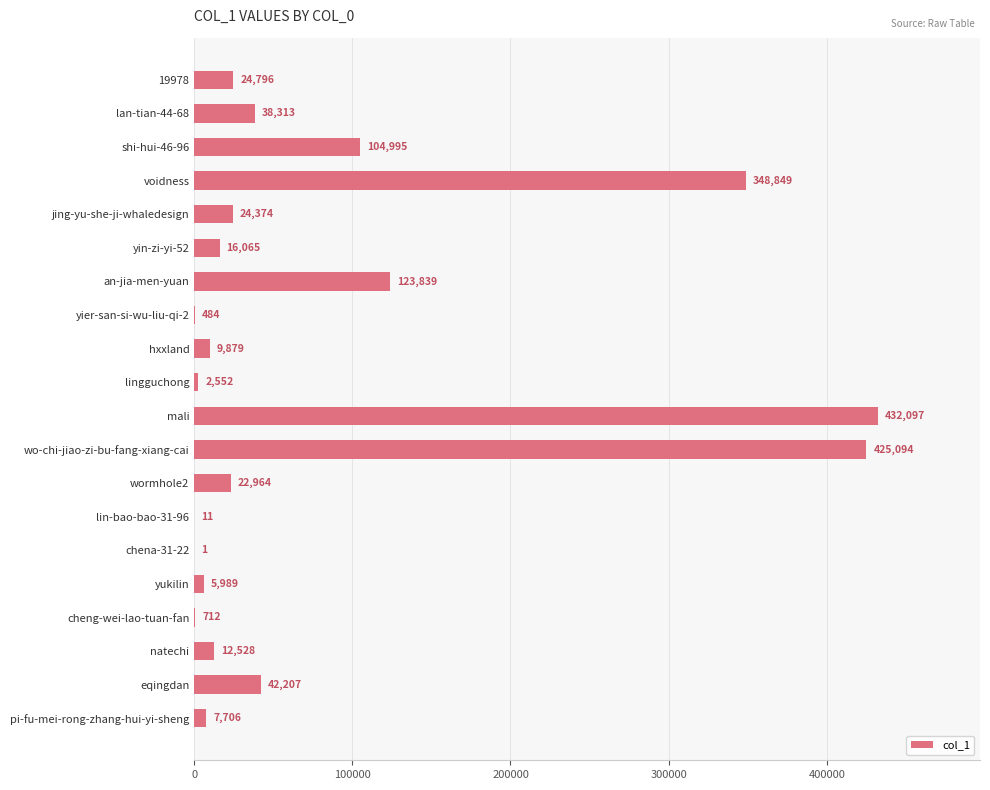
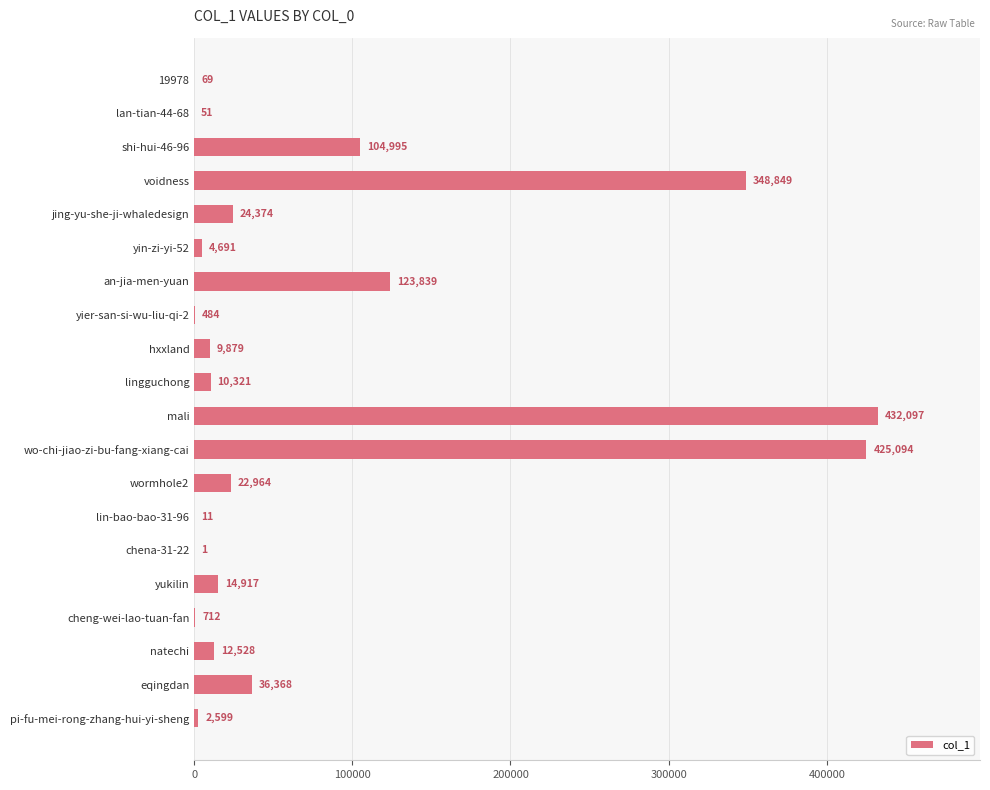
  {
-   "19978": "24,796",
-   "lan-tian-44-68": "38,313",
+   "19978": "69",
+   "lan-tian-44-68": "51",
    "shi-hui-46-96": "104,995",
    "voidness": "348,849",
    "jing-yu-she-ji-whaledesign": "24,374",
-   "yin-zi-yi-52": "16,065",
+   "yin-zi-yi-52": "4,691",
    "an-jia-men-yuan": "123,839",
    "yier-san-si-wu-liu-qi-2": "484",
    "hxxland": "9,879",
-   "lingguchong": "2,552",
+   "lingguchong": "10,321",
    "mali": "432,097",
    "wo-chi-jiao-zi-bu-fang-xiang-cai": "425,094",
    "wormhole2": "22,964",
    "lin-bao-bao-31-96": "11",
    "chena-31-22": "1",
-   "yukilin": "5,989",
+   "yukilin": "14,917",
    "cheng-wei-lao-tuan-fan": "712",
    "natechi": "12,528",
-   "eqingdan": "42,207",
-   "pi-fu-mei-rong-zhang-hui-yi-sheng": "7,706"
+   "eqingdan": "36,368",
+   "pi-fu-mei-rong-zhang-hui-yi-sheng": "2,599"
  }
